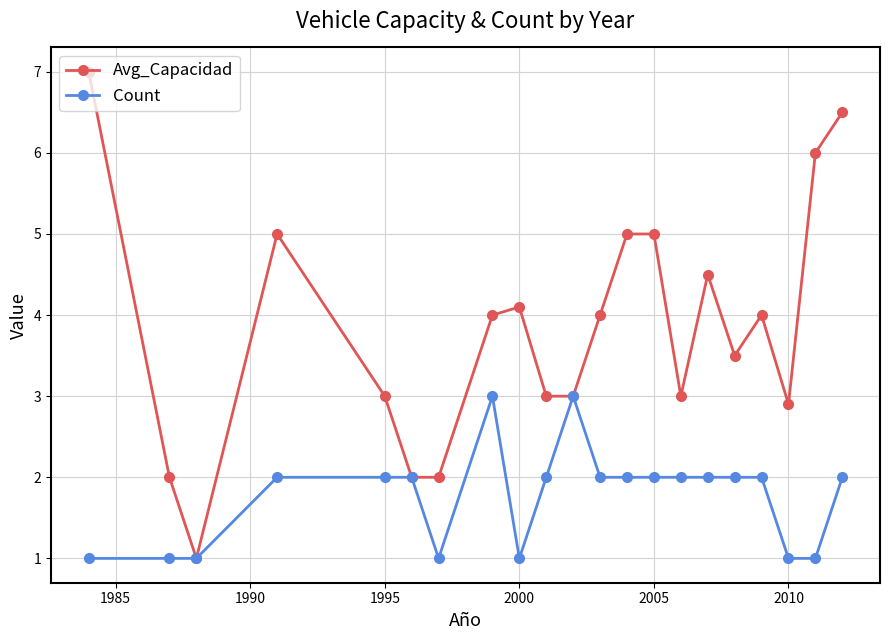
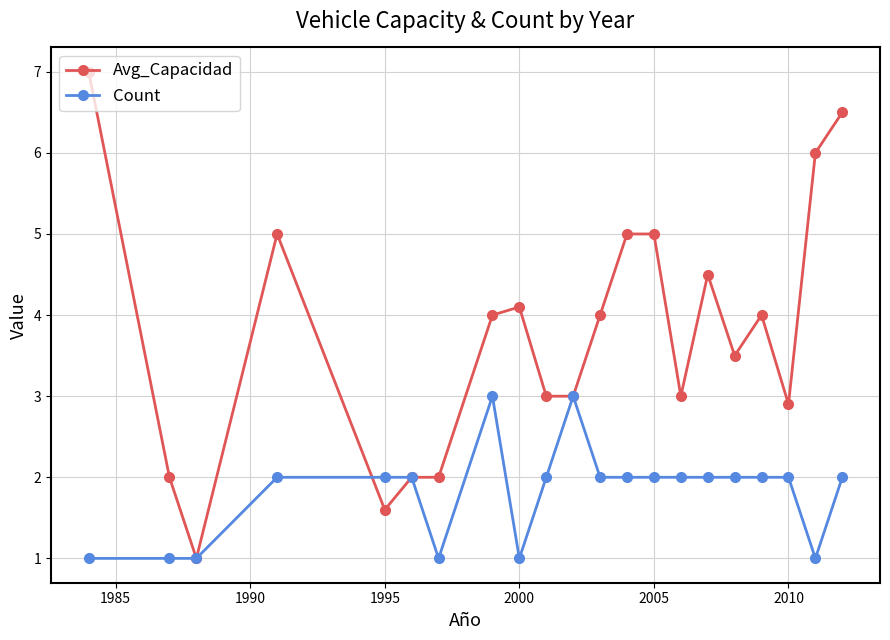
  {
    "Avg_Capacidad": {
-     "1995": 3.0,
+     "1995": 1.6,
      "2000": 4.1,
      "2005": 5.0,
      "2010": 2.9
    },
    "Count": {
      "1995": 2,
      "2000": 1,
      "2005": 2,
-     "2010": 1
+     "2010": 2
    }
  }
